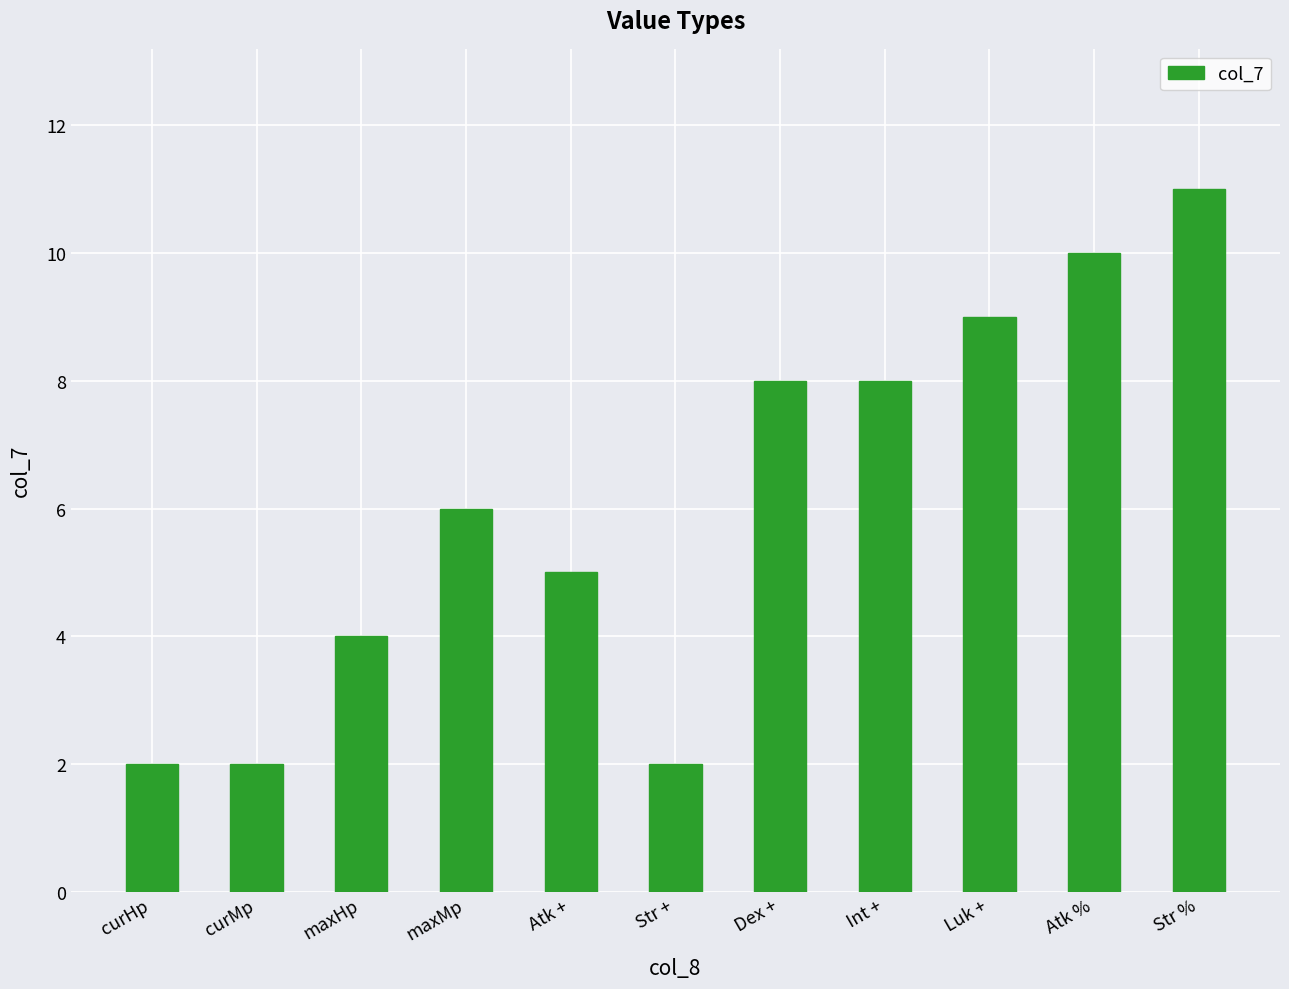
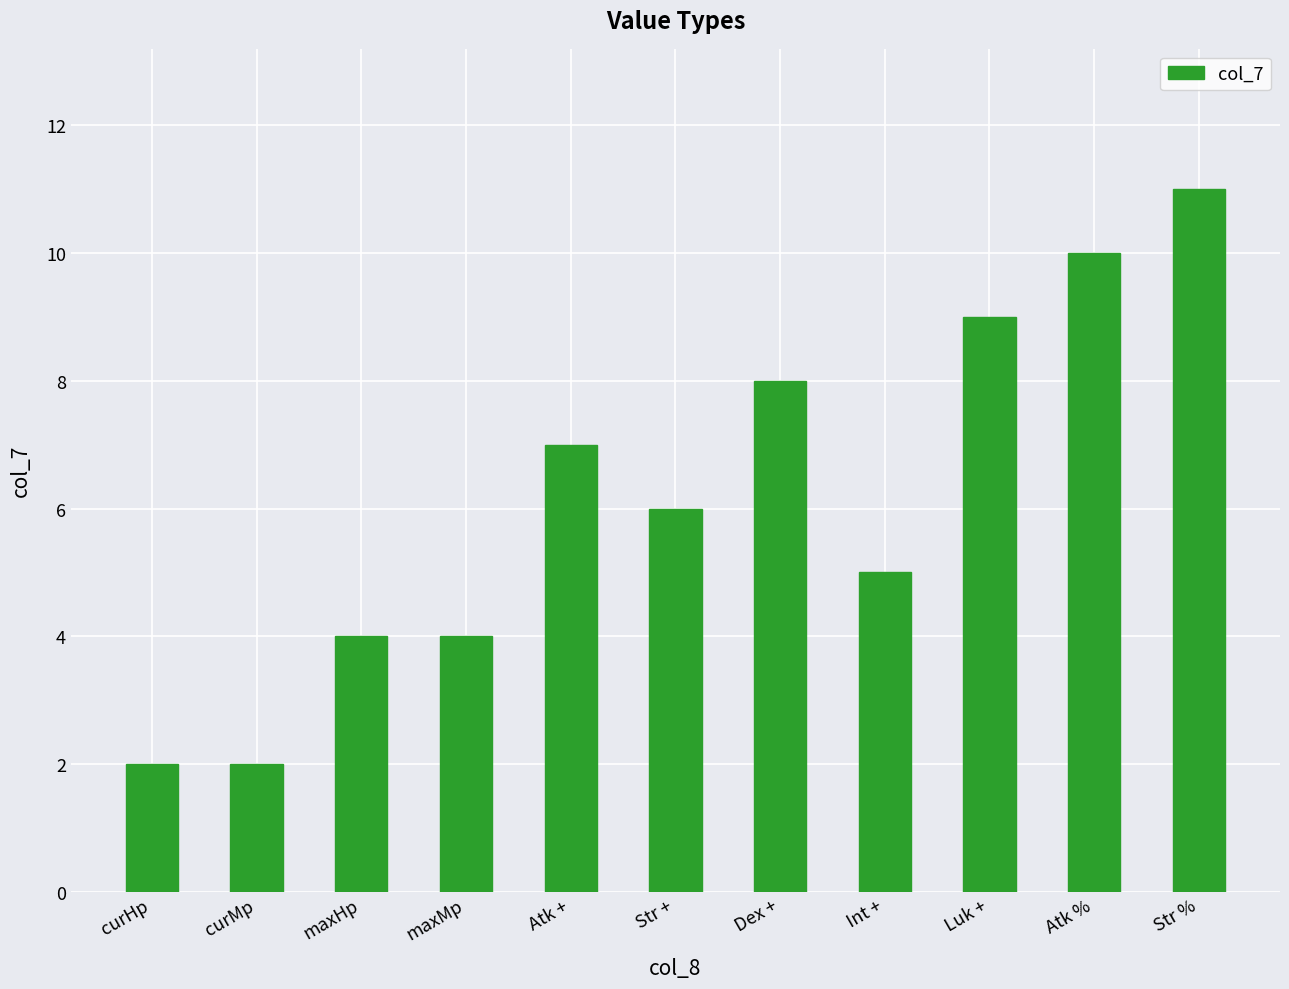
  {
    "curHp": 2,
    "curMp": 2,
    "maxHp": 4,
-   "maxMp": 6,
-   "Atk +": 5,
-   "Str +": 2,
+   "maxMp": 4,
+   "Atk +": 7,
+   "Str +": 6,
    "Dex +": 8,
-   "Int +": 8,
+   "Int +": 5,
    "Luk +": 9,
    "Atk %": 10,
    "Str %": 11
  }
